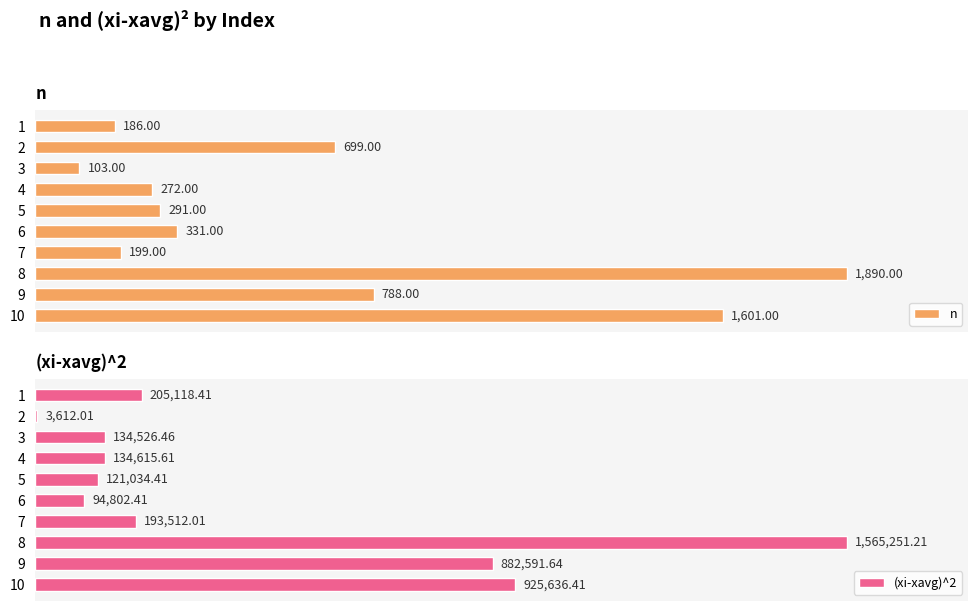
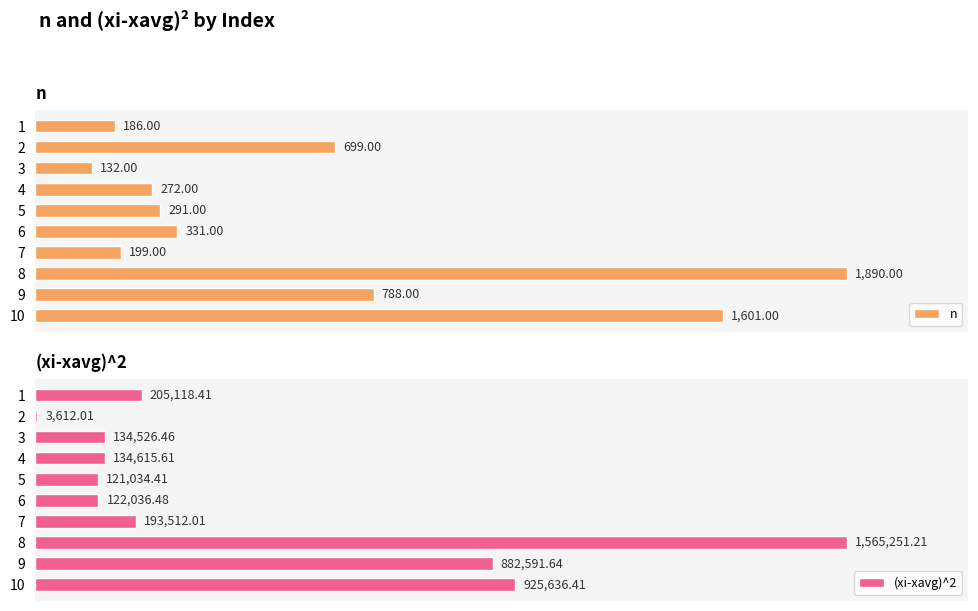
  {
    "n": {
      "1": "186.00",
      "2": "699.00",
-     "3": "103.00",
+     "3": "132.00",
      "4": "272.00",
      "5": "291.00",
      "6": "331.00",
      "7": "199.00",
      "8": "1,890.00",
      "9": "788.00",
      "10": "1,601.00"
    },
    "(xi-xavg)^2": {
      "1": "205,118.41",
      "2": "3,612.01",
      "3": "134,526.46",
      "4": "134,615.61",
      "5": "121,034.41",
-     "6": "94,802.41",
+     "6": "122,036.48",
      "7": "193,512.01",
      "8": "1,565,251.21",
      "9": "882,591.64",
      "10": "925,636.41"
    }
  }
